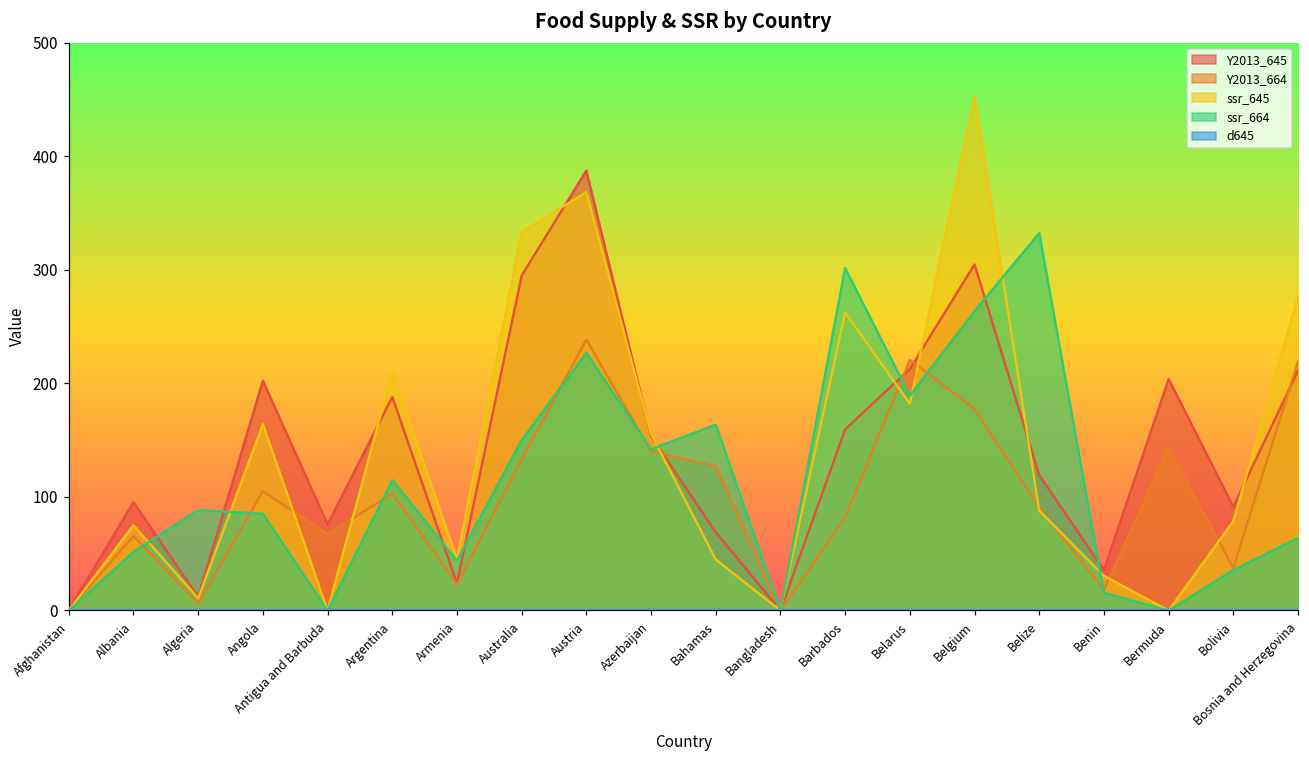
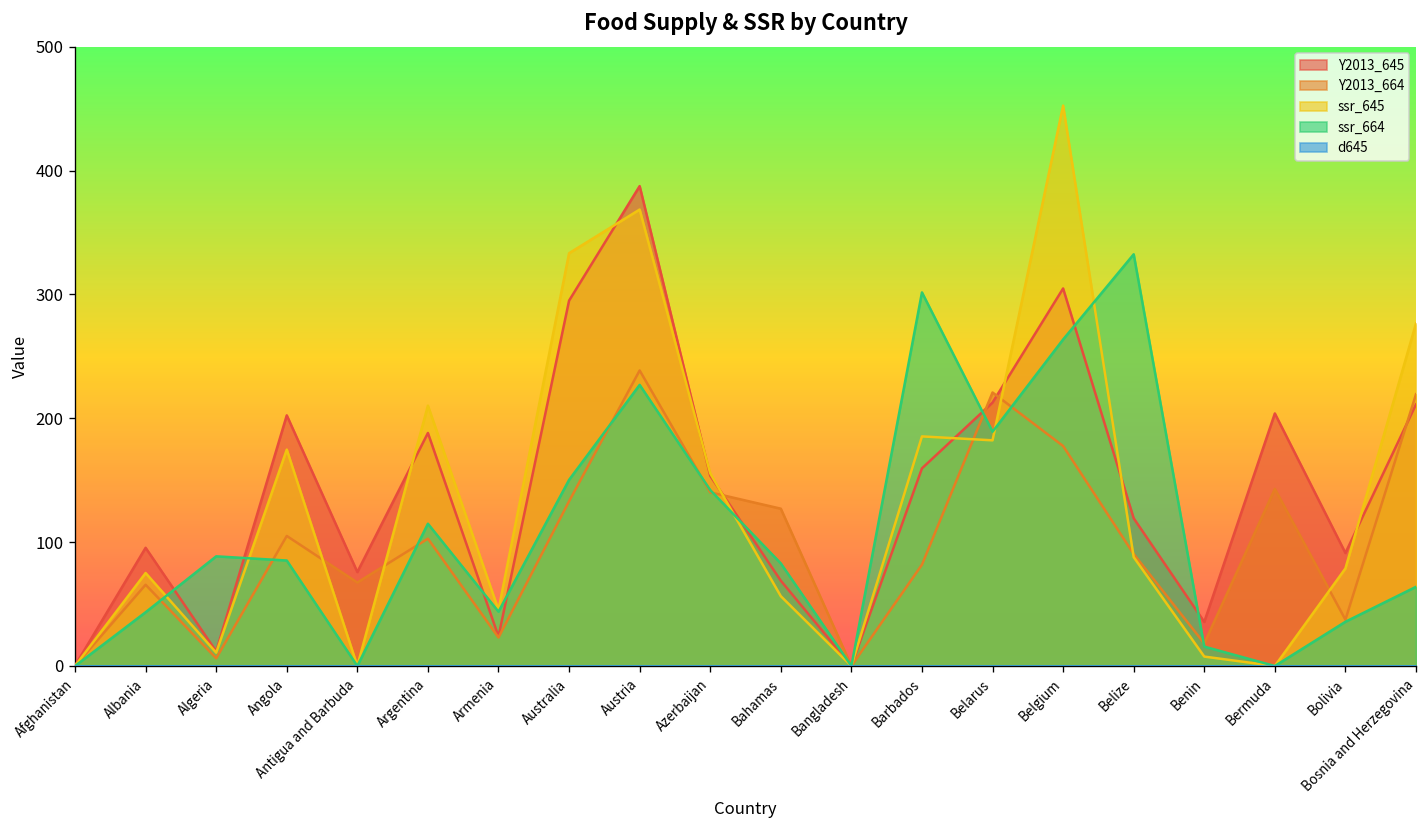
  {
    "ssr_645": {
      "Albania": 75,
-     "Angola": 164,
+     "Angola": 175,
      "Argentina": 210,
      "Australia": 333,
      "Austria": 369,
-     "Bahamas": 45,
-     "Barbados": 262,
+     "Bahamas": 56,
+     "Barbados": 185,
      "Belarus": 182,
      "Belgium": 452,
      "Belize": 88,
-     "Benin": 31,
+     "Benin": 8,
      "Bolivia": 79,
      "Bosnia and Herzegovina": 277
    },
    "ssr_664": {
-     "Albania": 52,
+     "Albania": 43,
      "Algeria": 89,
      "Angola": 85,
      "Argentina": 115,
      "Australia": 150,
      "Austria": 227,
-     "Bahamas": 164,
+     "Bahamas": 83,
      "Barbados": 302,
      "Belarus": 189,
      "Belgium": 264,
      "Belize": 332,
      "Benin": 16,
      "Bosnia and Herzegovina": 64
    },
    "d645": {
      "Albania": 0,
      "Algeria": 0,
      "Angola": 0,
      "Argentina": 0,
      "Armenia": 0,
      "Australia": 0,
      "Austria": 0,
      "Azerbaijan": 0,
      "Bahamas": 0,
      "Barbados": 0,
      "Belarus": 0,
      "Belgium": 0,
      "Belize": 0,
      "Benin": 0,
      "Bolivia": 0,
      "Bosnia and Herzegovina": 0
    }
  }
